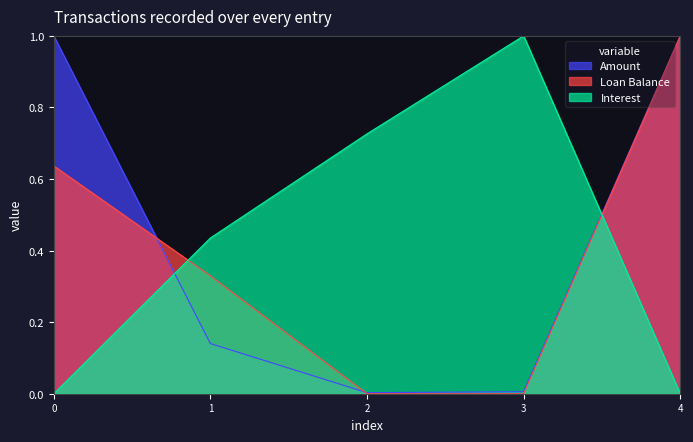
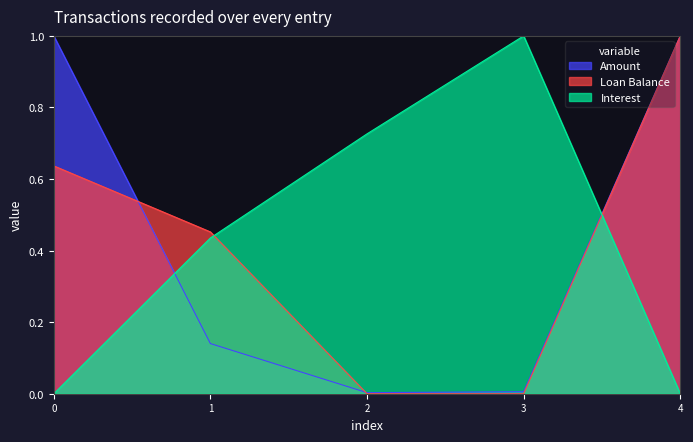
  {
    "Amount": {
      "0": 1.00,
      "1": 0.14
    },
    "Loan Balance": {
      "0": 0.64,
-     "1": 0.33
+     "1": 0.45
    },
    "Interest": {
      "0": 0.00,
      "1": 0.44,
      "2": 0.73,
      "3": 1.00,
      "4": 0.00
    }
  }
